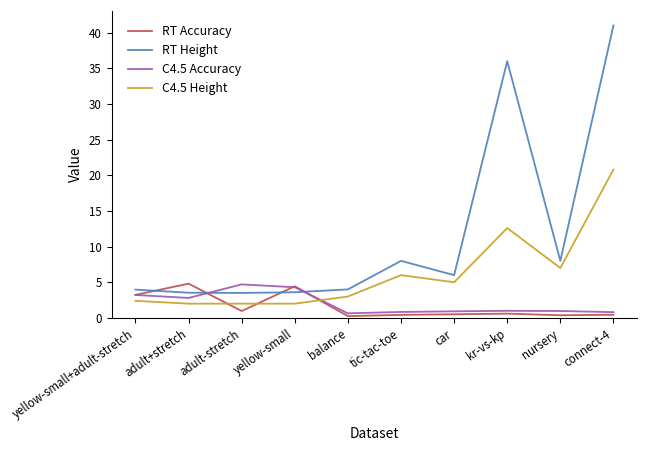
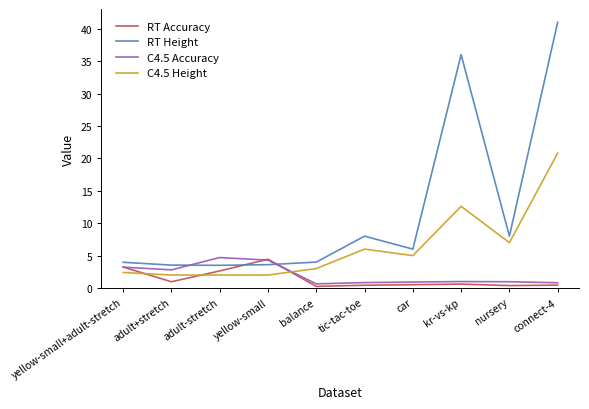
  {
    "RT Accuracy": {
-     "adult+stretch": 5,
-     "adult-stretch": 1,
+     "adult+stretch": 1,
+     "adult-stretch": 3,
      "balance": 0,
      "tic-tac-toe": 0,
      "car": 1,
      "nursery": 0
    },
    "RT Height": {
      "yellow-small+adult-stretch": 4,
      "adult+stretch": 4,
      "adult-stretch": 4,
      "yellow-small": 4,
      "balance": 4,
      "tic-tac-toe": 8,
      "car": 6,
      "kr-vs-kp": 36,
      "nursery": 8,
      "connect-4": 41
    },
    "C4.5 Accuracy": {
      "adult+stretch": 3,
      "adult-stretch": 5,
      "balance": 1,
      "tic-tac-toe": 1,
      "car": 1,
      "nursery": 1
    },
    "C4.5 Height": {
      "yellow-small+adult-stretch": 2,
      "adult+stretch": 2,
      "adult-stretch": 2,
      "yellow-small": 2,
      "balance": 3,
      "tic-tac-toe": 6,
      "car": 5,
      "kr-vs-kp": 13,
      "nursery": 7,
      "connect-4": 21
    }
  }
